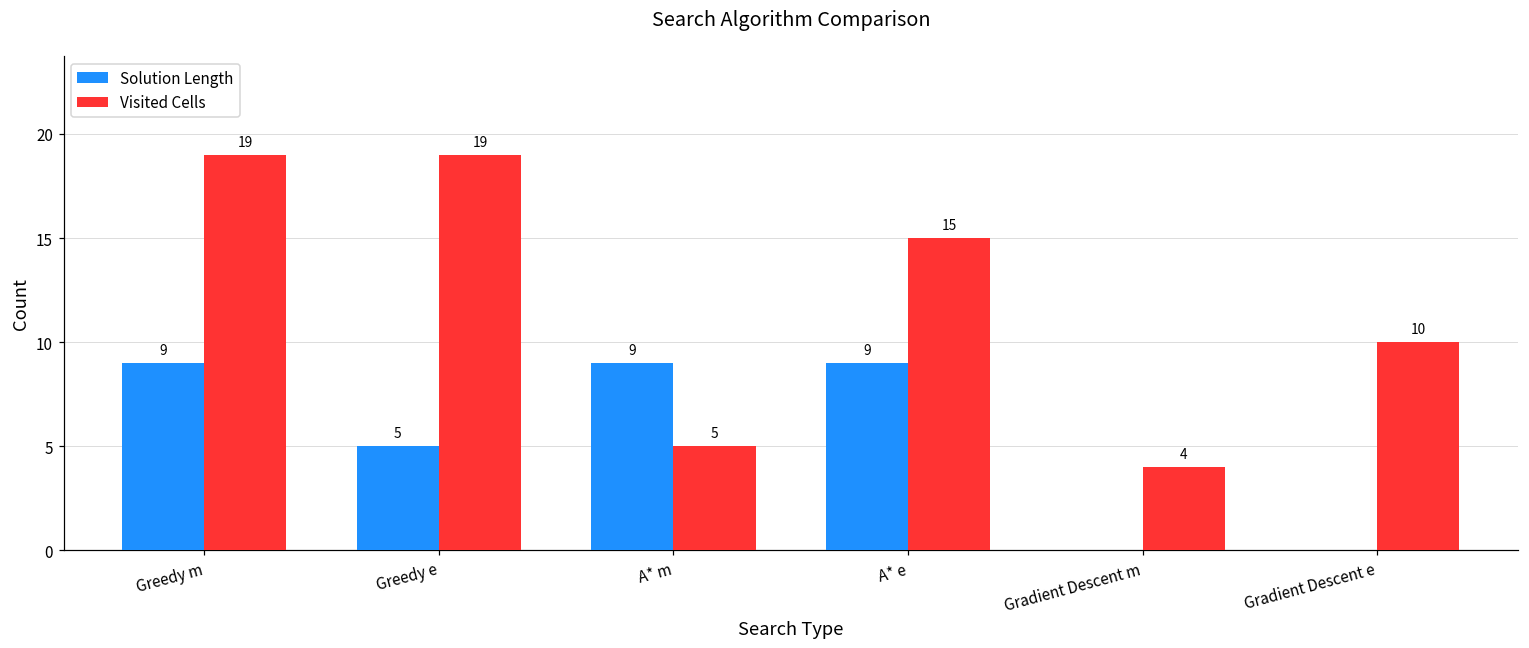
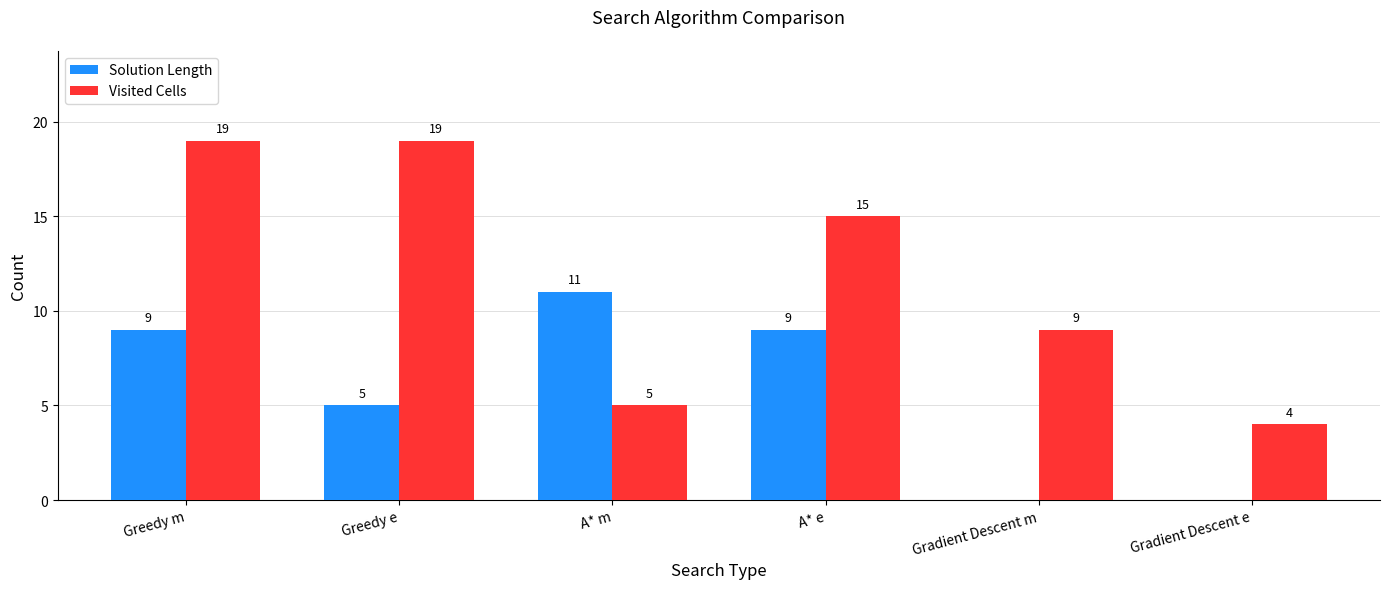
  {
    "Solution Length": {
      "Greedy m": 9,
      "Greedy e": 5,
-     "A* m": 9,
+     "A* m": 11,
      "A* e": 9
    },
    "Visited Cells": {
      "Greedy m": 19,
      "Greedy e": 19,
      "A* m": 5,
      "A* e": 15,
-     "Gradient Descent m": 4,
-     "Gradient Descent e": 10
+     "Gradient Descent m": 9,
+     "Gradient Descent e": 4
    }
  }
